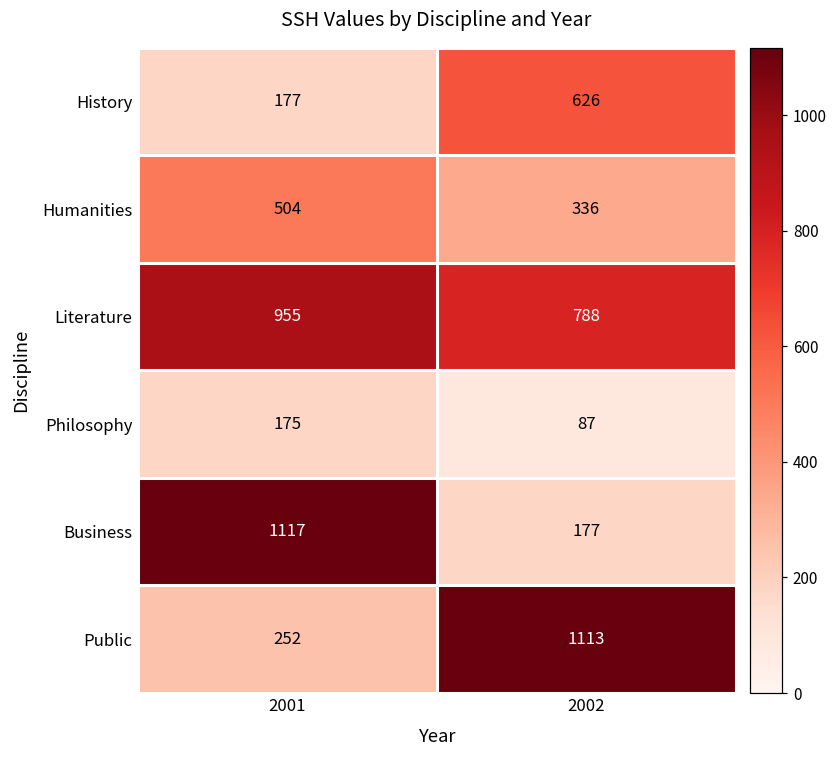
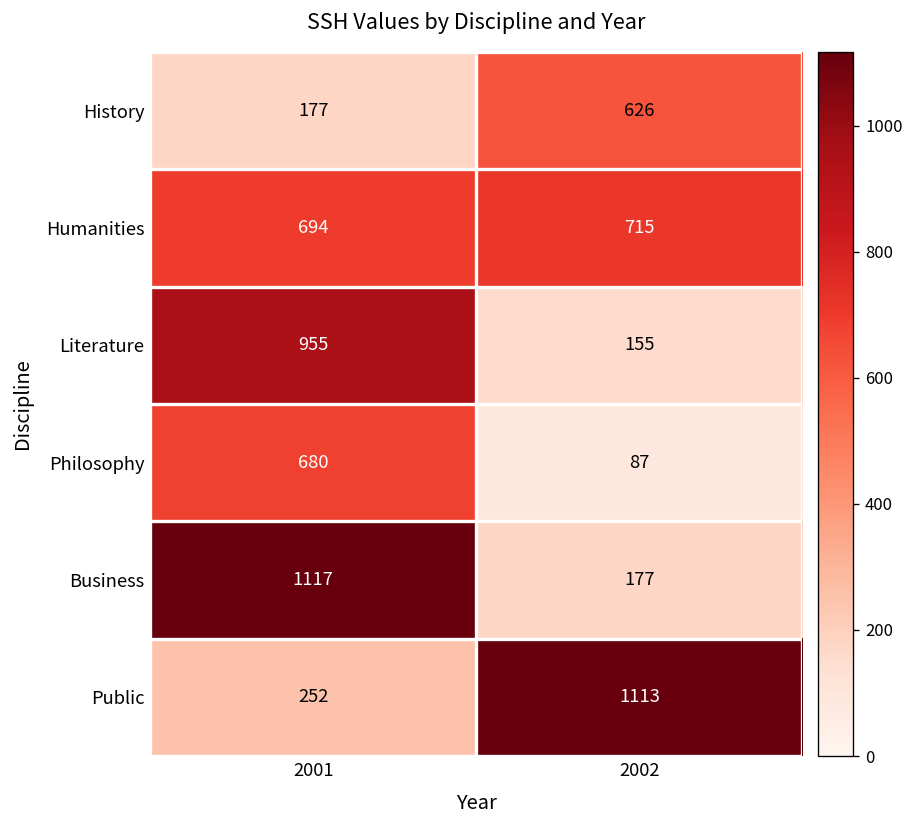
  {
    "History": {
      "2001": 177,
      "2002": 626
    },
    "Humanities": {
-     "2001": 504,
-     "2002": 336
+     "2001": 694,
+     "2002": 715
    },
    "Literature": {
      "2001": 955,
-     "2002": 788
+     "2002": 155
    },
    "Philosophy": {
-     "2001": 175,
+     "2001": 680,
      "2002": 87
    },
    "Business": {
      "2001": 1117,
      "2002": 177
    },
    "Public": {
      "2001": 252,
      "2002": 1113
    }
  }
